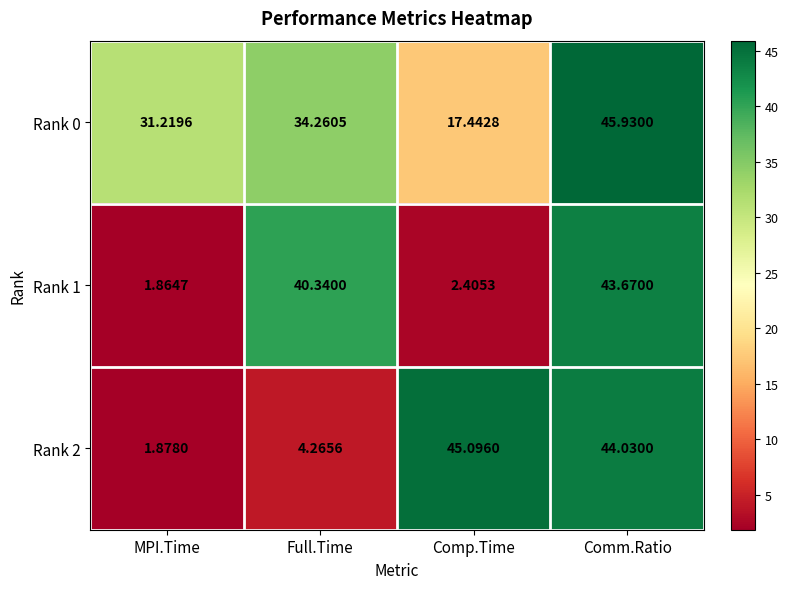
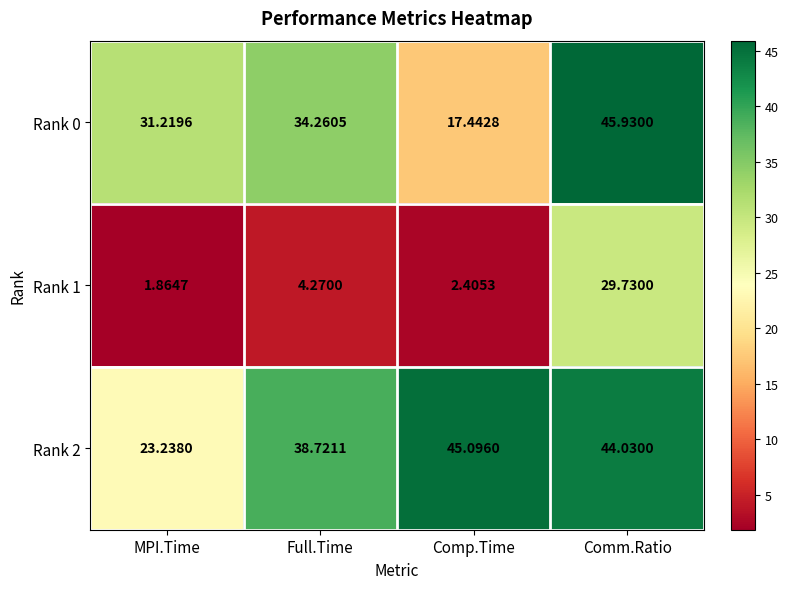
  {
    "Rank 0": {
      "MPI.Time": 31.2196,
      "Full.Time": 34.2605,
      "Comp.Time": 17.4428,
      "Comm.Ratio": 45.9300
    },
    "Rank 1": {
      "MPI.Time": 1.8647,
-     "Full.Time": 40.3400,
+     "Full.Time": 4.2700,
      "Comp.Time": 2.4053,
-     "Comm.Ratio": 43.6700
+     "Comm.Ratio": 29.7300
    },
    "Rank 2": {
-     "MPI.Time": 1.8780,
-     "Full.Time": 4.2656,
+     "MPI.Time": 23.2380,
+     "Full.Time": 38.7211,
      "Comp.Time": 45.0960,
      "Comm.Ratio": 44.0300
    }
  }
